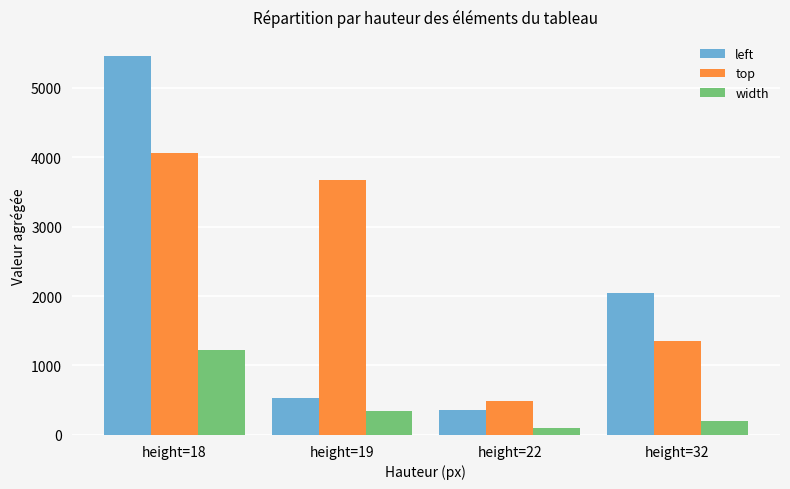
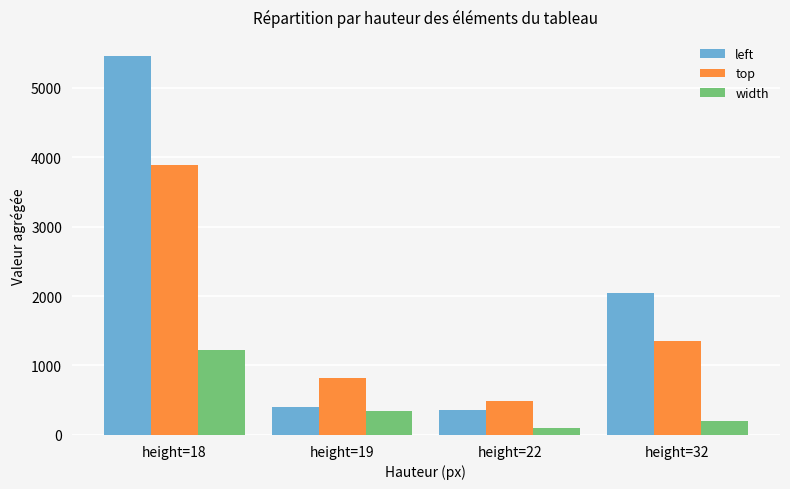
  {
    "left": {
      "height=18": 5500,
-     "height=19": 500,
+     "height=19": 400,
      "height=22": 400,
      "height=32": 2000
    },
    "top": {
-     "height=18": 4100,
-     "height=19": 3700,
+     "height=18": 3900,
+     "height=19": 800,
      "height=22": 500,
      "height=32": 1400
    },
    "width": {
      "height=18": 1200,
      "height=19": 300,
      "height=22": 100,
      "height=32": 200
    }
  }
